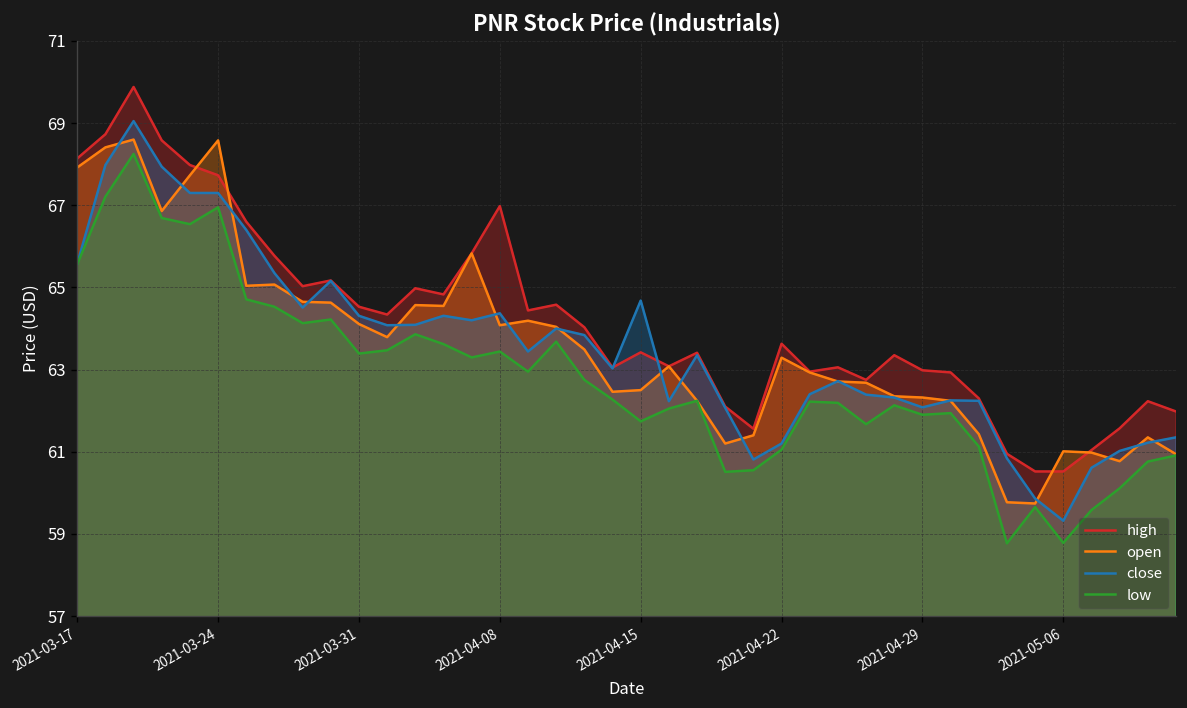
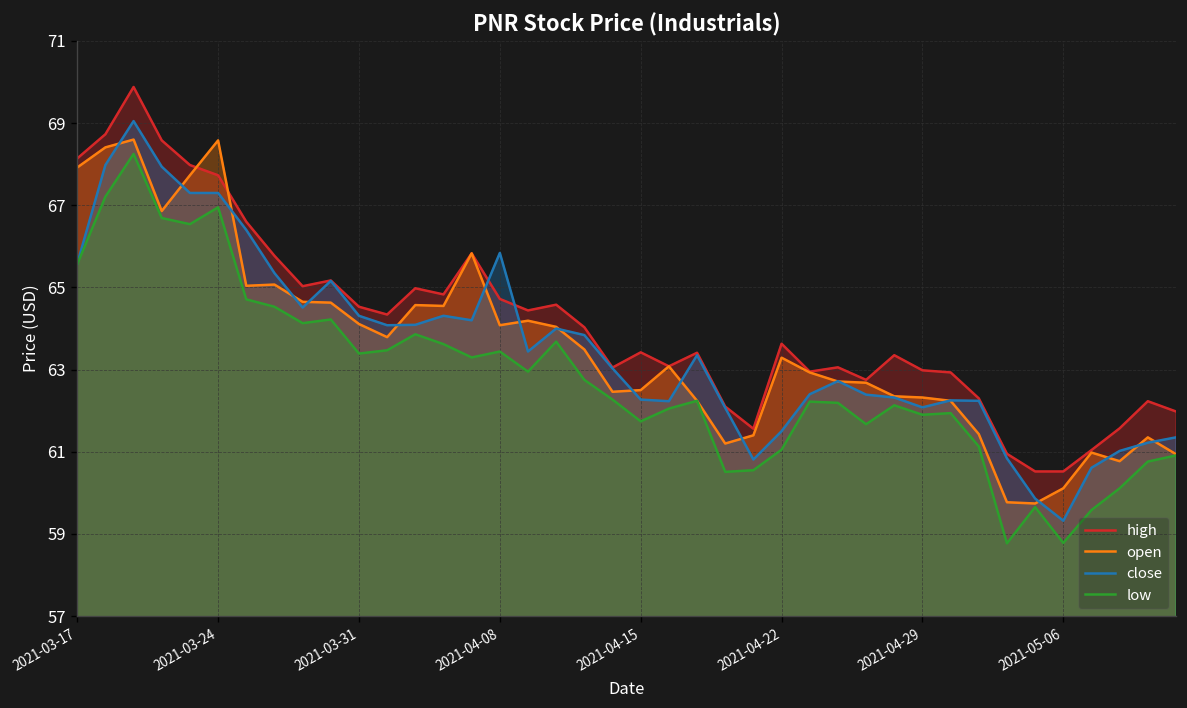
  {
    "high": {
      "2021-03-17": 68.1,
      "2021-03-24": 67.7,
      "2021-03-31": 64.5,
-     "2021-04-08": 67.0,
+     "2021-04-08": 64.7,
      "2021-04-15": 63.4,
      "2021-04-22": 63.6,
      "2021-04-29": 63.0,
      "2021-05-06": 60.5
    },
    "open": {
      "2021-03-17": 67.9,
      "2021-03-24": 68.6,
      "2021-03-31": 64.1,
      "2021-04-08": 64.1,
      "2021-04-15": 62.5,
      "2021-04-22": 63.3,
      "2021-04-29": 62.3,
-     "2021-05-06": 61.0
+     "2021-05-06": 60.1
    },
    "close": {
      "2021-03-24": 67.3,
      "2021-03-31": 64.3,
-     "2021-04-08": 64.4,
-     "2021-04-15": 64.7,
-     "2021-04-22": 61.2,
+     "2021-04-08": 65.8,
+     "2021-04-15": 62.3,
+     "2021-04-22": 61.5,
      "2021-04-29": 62.1,
      "2021-05-06": 59.3
    },
    "low": {
      "2021-03-24": 67.0,
      "2021-03-31": 63.4,
      "2021-04-08": 63.4,
      "2021-04-15": 61.7,
      "2021-04-22": 61.1,
      "2021-04-29": 61.9,
      "2021-05-06": 58.8
    }
  }
